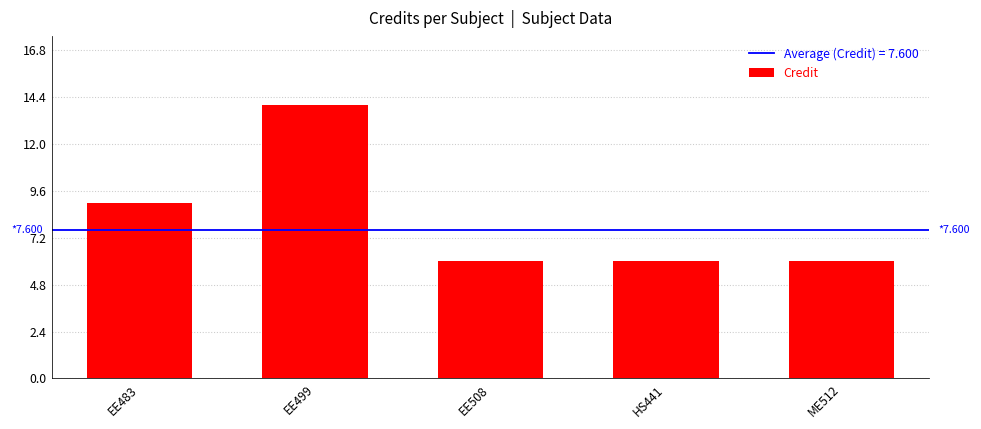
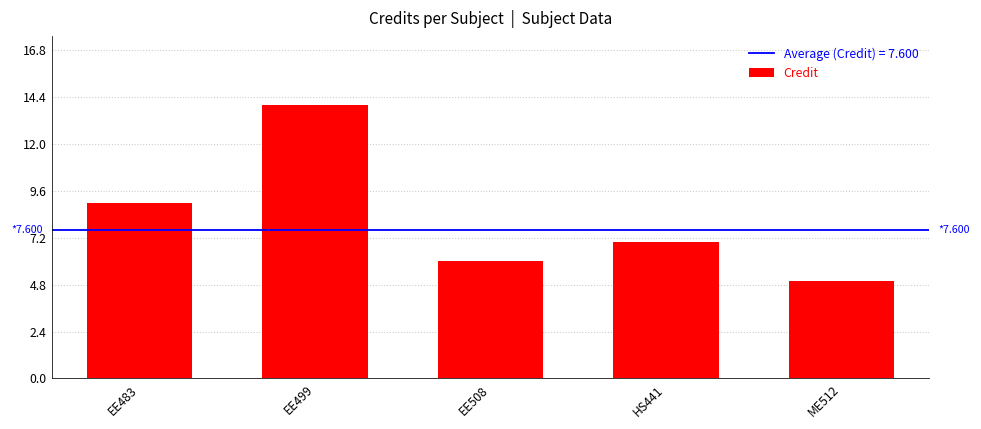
  {
    "EE483": 9,
    "EE499": 14,
    "EE508": 6,
-   "HS441": 6,
-   "ME512": 6
+   "HS441": 7,
+   "ME512": 5
  }
